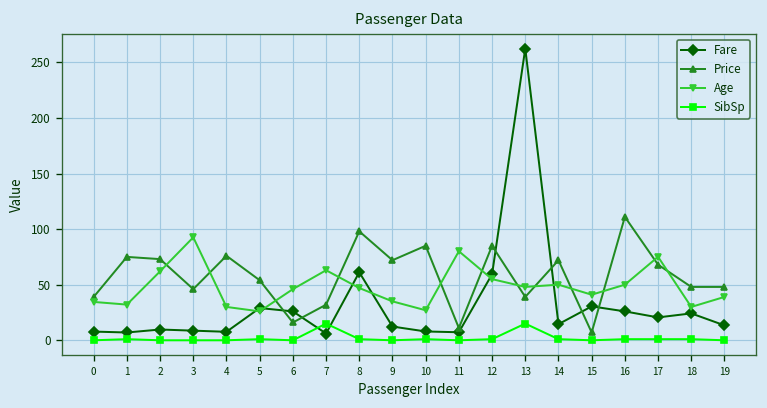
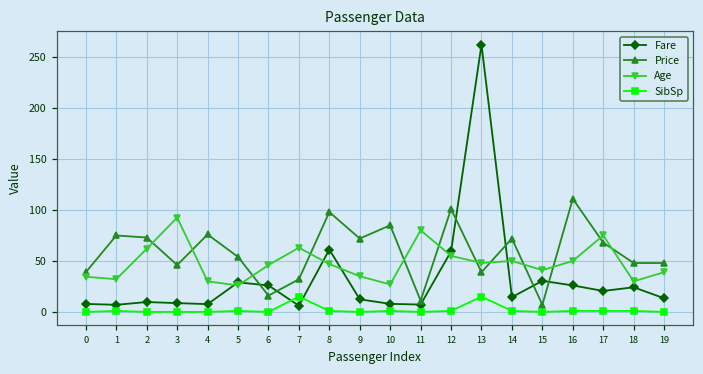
  {
    "Fare": {
      "0": 10,
      "1": 10,
      "2": 10,
      "3": 10,
      "4": 10,
      "5": 30,
      "6": 30,
      "7": 10,
      "8": 60,
      "9": 10,
      "10": 10,
      "11": 10,
      "12": 60,
      "13": 260,
      "14": 10,
      "15": 30,
      "16": 30,
      "17": 20,
      "18": 20,
      "19": 10
    },
    "Price": {
      "0": 40,
      "1": 80,
      "2": 70,
      "3": 50,
      "4": 80,
      "5": 50,
      "6": 20,
      "7": 30,
      "8": 100,
      "9": 70,
      "10": 90,
      "11": 10,
-     "12": 90,
+     "12": 100,
      "13": 40,
      "14": 70,
      "15": 10,
      "16": 110,
      "17": 70,
      "18": 50,
      "19": 50
    },
    "Age": {
      "0": 30,
      "1": 30,
      "2": 60,
      "3": 90,
      "4": 30,
      "5": 30,
      "6": 50,
      "7": 60,
      "8": 50,
      "9": 40,
      "10": 30,
      "11": 80,
      "12": 60,
      "13": 50,
      "14": 50,
      "15": 40,
      "16": 50,
      "17": 80,
      "18": 30,
      "19": 40
    },
    "SibSp": {
      "0": 0,
      "1": 0,
      "2": 0,
      "3": 0,
      "4": 0,
      "5": 0,
      "6": 0,
      "7": 20,
      "8": 0,
      "9": 0,
      "10": 0,
      "11": 0,
      "12": 0,
      "13": 20,
      "14": 0,
      "15": 0,
      "16": 0,
      "17": 0,
      "18": 0,
      "19": 0
    }
  }
